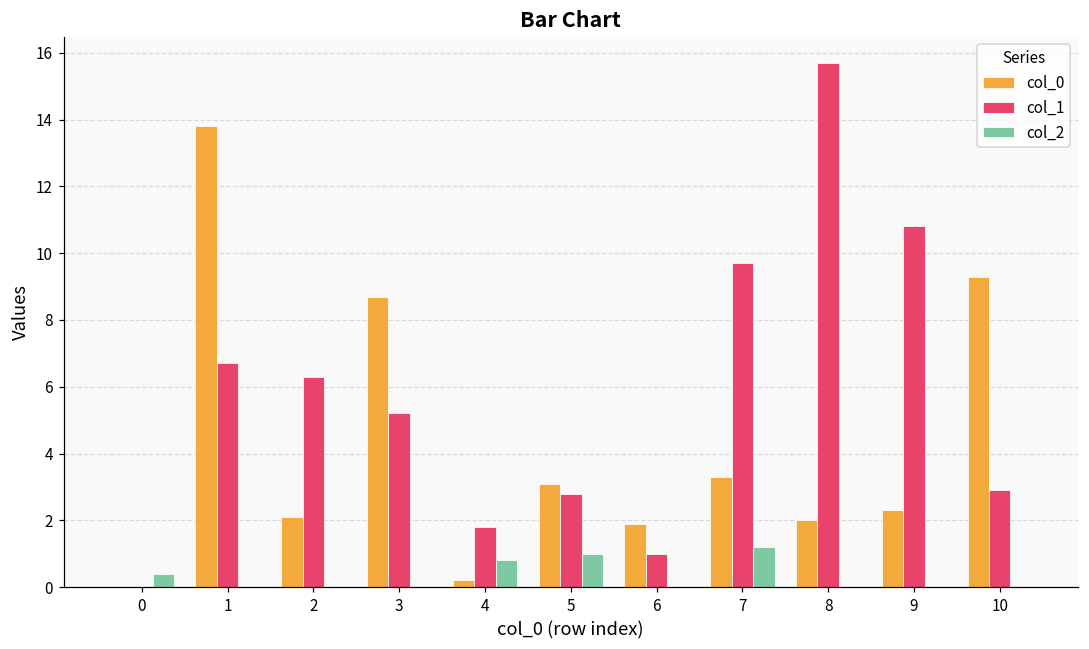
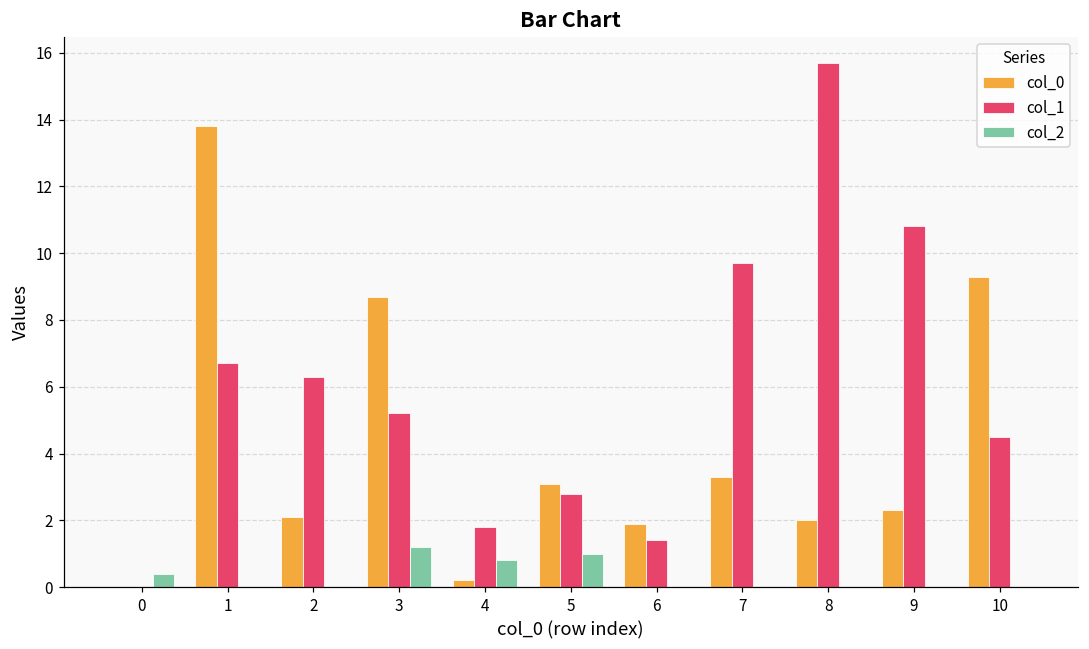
  {
    "col_0": {
      "0": 0.0,
      "1": 13.8,
      "2": 2.1,
      "3": 8.7,
      "4": 0.2,
      "5": 3.1,
      "6": 1.9,
      "7": 3.3,
      "8": 2.0,
      "9": 2.3,
      "10": 9.3
    },
    "col_1": {
      "0": 0.0,
      "1": 6.7,
      "2": 6.3,
      "3": 5.2,
      "4": 1.8,
      "5": 2.8,
-     "6": 1.0,
+     "6": 1.4,
      "7": 9.7,
      "8": 15.7,
      "9": 10.8,
-     "10": 2.9
+     "10": 4.5
    },
    "col_2": {
      "0": 0.4,
      "1": 0.0,
      "2": 0.0,
-     "3": 0.0,
+     "3": 1.2,
      "4": 0.8,
      "5": 1.0,
      "6": 0.0,
-     "7": 1.2,
+     "7": 0.0,
      "8": 0.0,
      "9": 0.0,
      "10": 0.0
    }
  }
